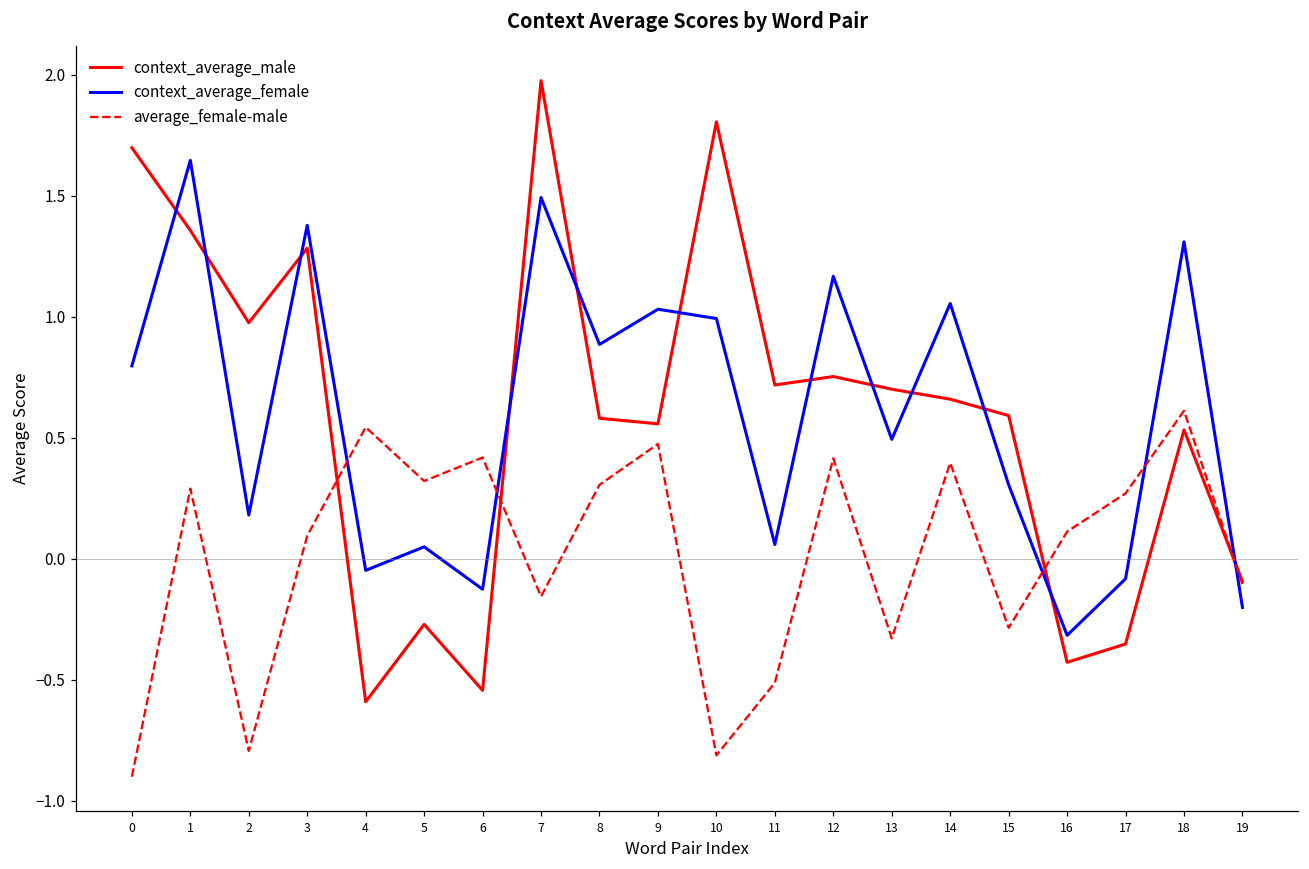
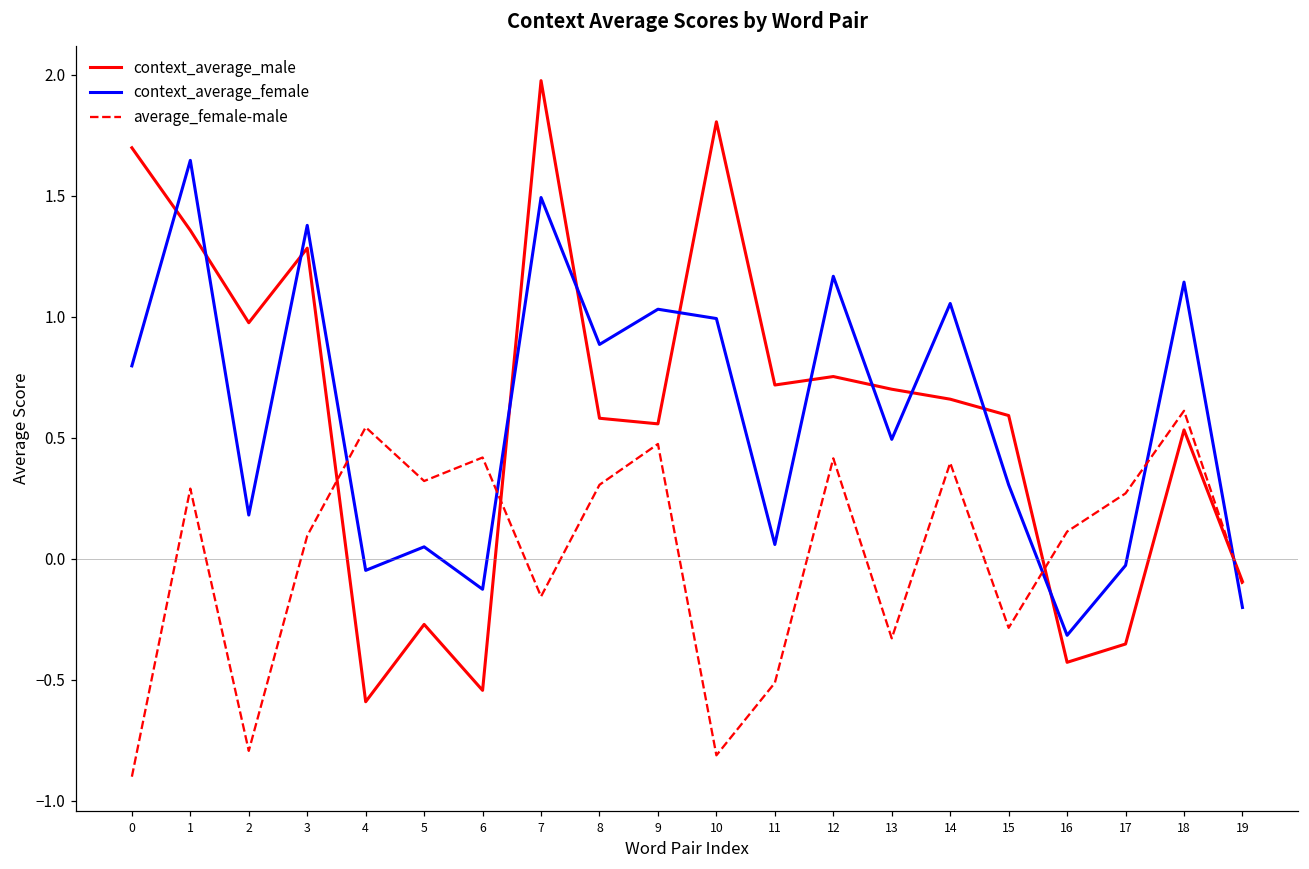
  {
    "context_average_female": {
      "0": 0.80,
      "1": 1.65,
      "2": 0.18,
      "3": 1.38,
      "4": -0.05,
      "5": 0.05,
      "6": -0.13,
      "7": 1.49,
      "8": 0.88,
      "9": 1.03,
      "10": 0.99,
      "11": 0.06,
      "12": 1.17,
      "13": 0.49,
      "14": 1.05,
      "15": 0.30,
      "16": -0.32,
-     "17": -0.08,
-     "18": 1.31,
+     "17": -0.03,
+     "18": 1.14,
      "19": -0.20
    }
  }
